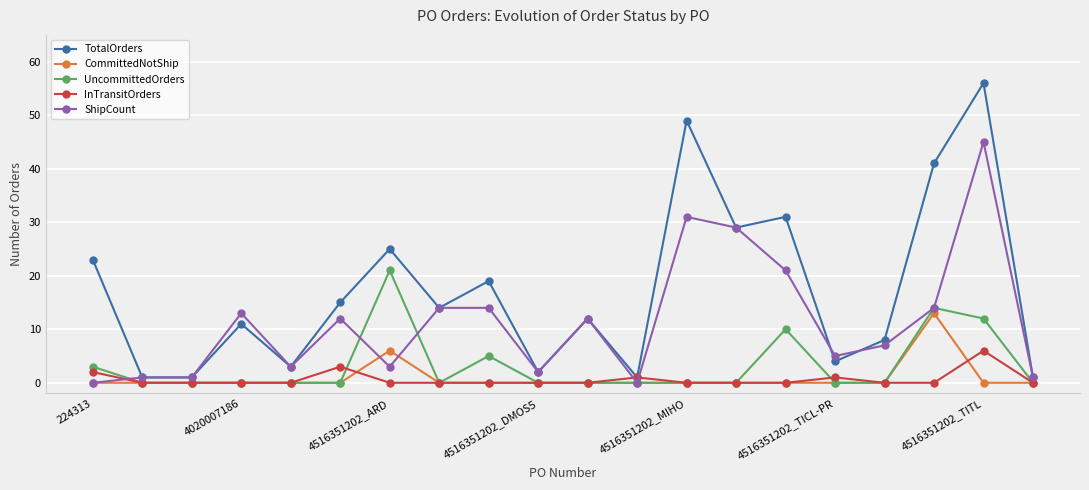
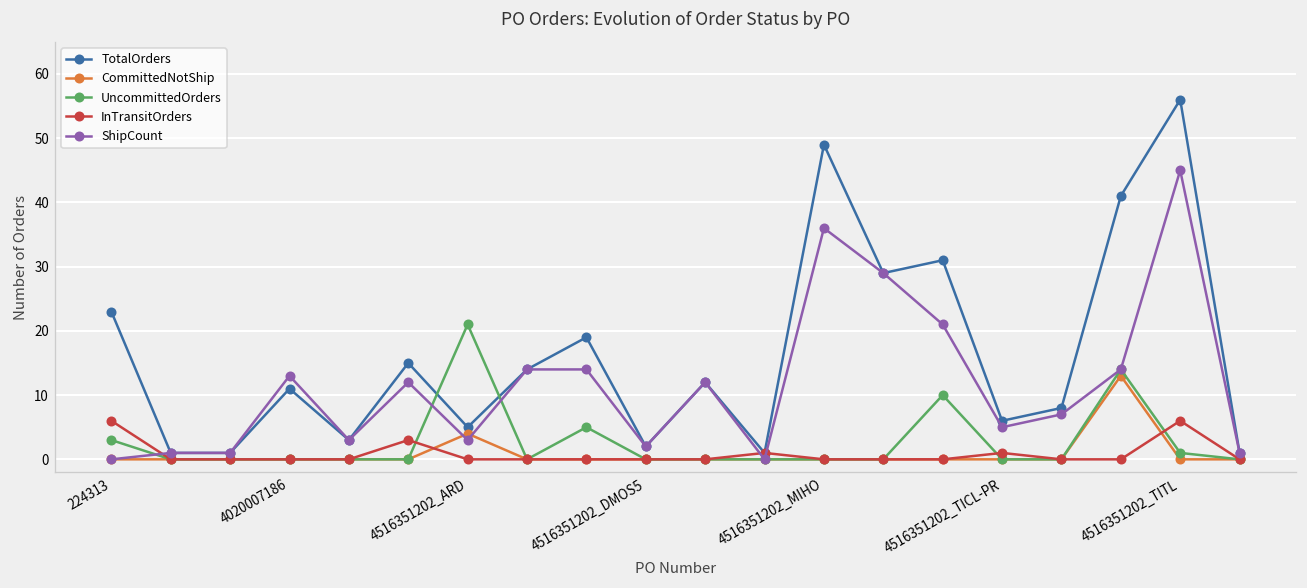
  {
    "TotalOrders": {
      "224313": 23,
      "4020007186": 11,
-     "4516351202_ARD": 25,
+     "4516351202_ARD": 5,
      "4516351202_MIHO": 49,
-     "4516351202_TICL-PR": 4,
+     "4516351202_TICL-PR": 6,
      "4516351202_TITL": 56
    },
    "CommittedNotShip": {
-     "4516351202_ARD": 6,
+     "4516351202_ARD": 4,
      "4516351202_TITL": 0
    },
    "UncommittedOrders": {
      "224313": 3,
      "4516351202_ARD": 21,
-     "4516351202_TITL": 12
+     "4516351202_TITL": 1
    },
    "InTransitOrders": {
-     "224313": 2,
+     "224313": 6,
      "4516351202_ARD": 0,
      "4516351202_TICL-PR": 1,
      "4516351202_TITL": 6
    },
    "ShipCount": {
      "4020007186": 13,
      "4516351202_ARD": 3,
-     "4516351202_MIHO": 31,
+     "4516351202_MIHO": 36,
      "4516351202_TICL-PR": 5,
      "4516351202_TITL": 45
    }
  }
